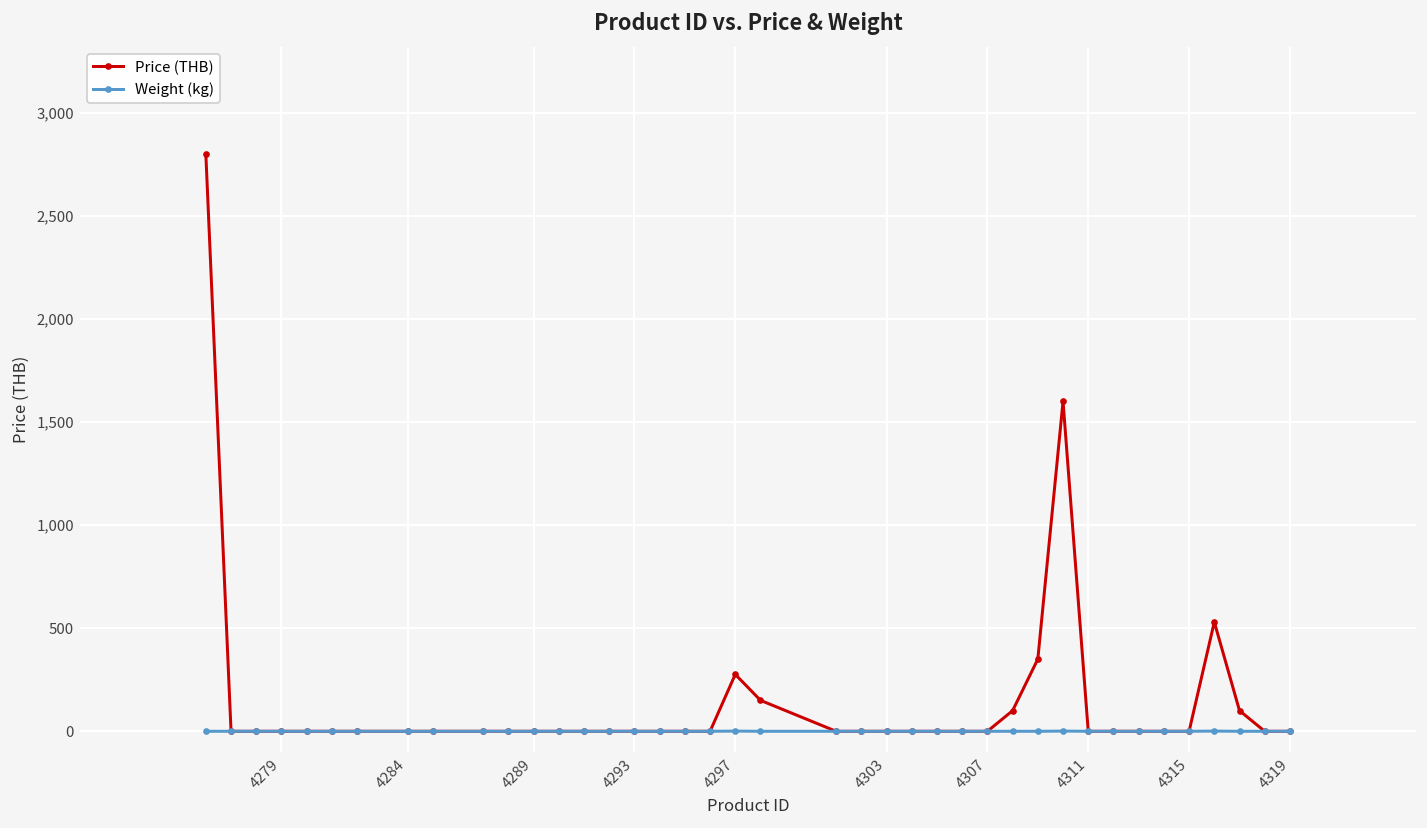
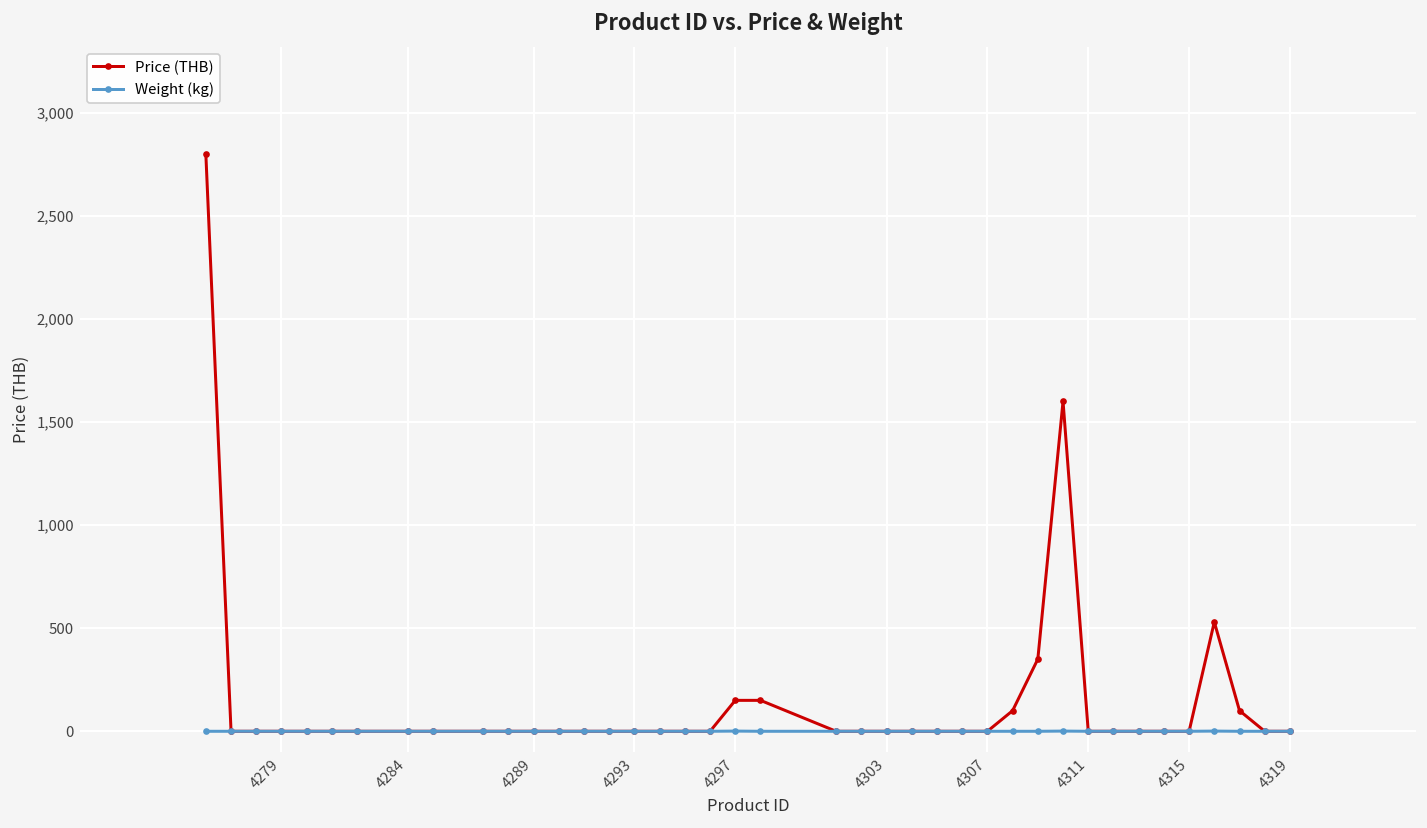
  {
    "Price (THB)": {
-     "4297": 280
+     "4297": 150
    },
    "Weight (kg)": {
      "4297": 0
    }
  }
